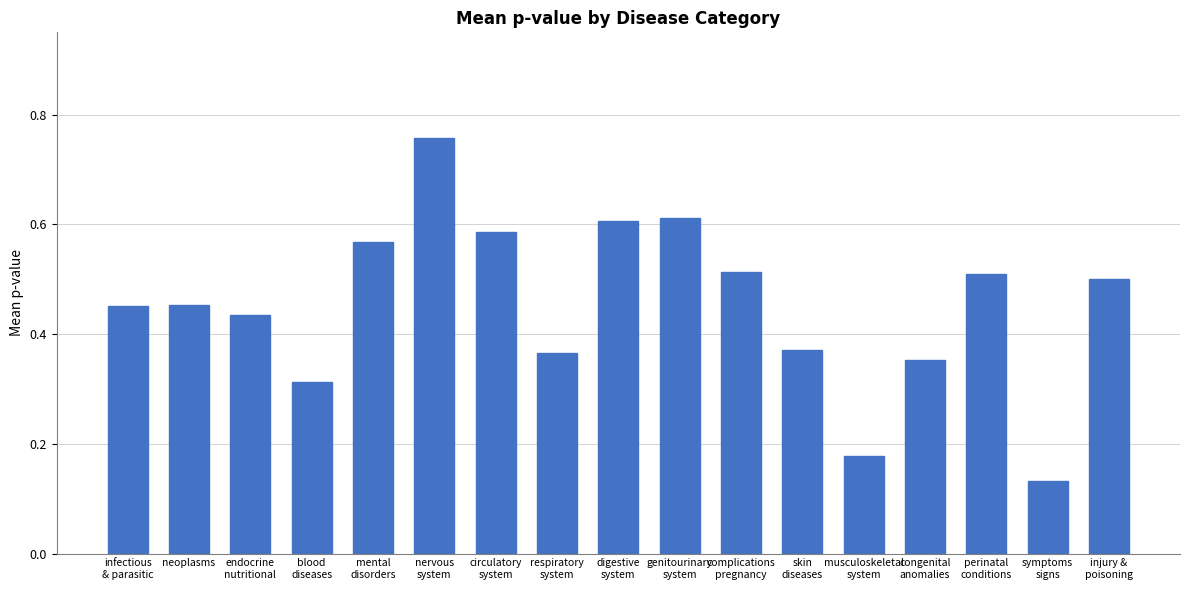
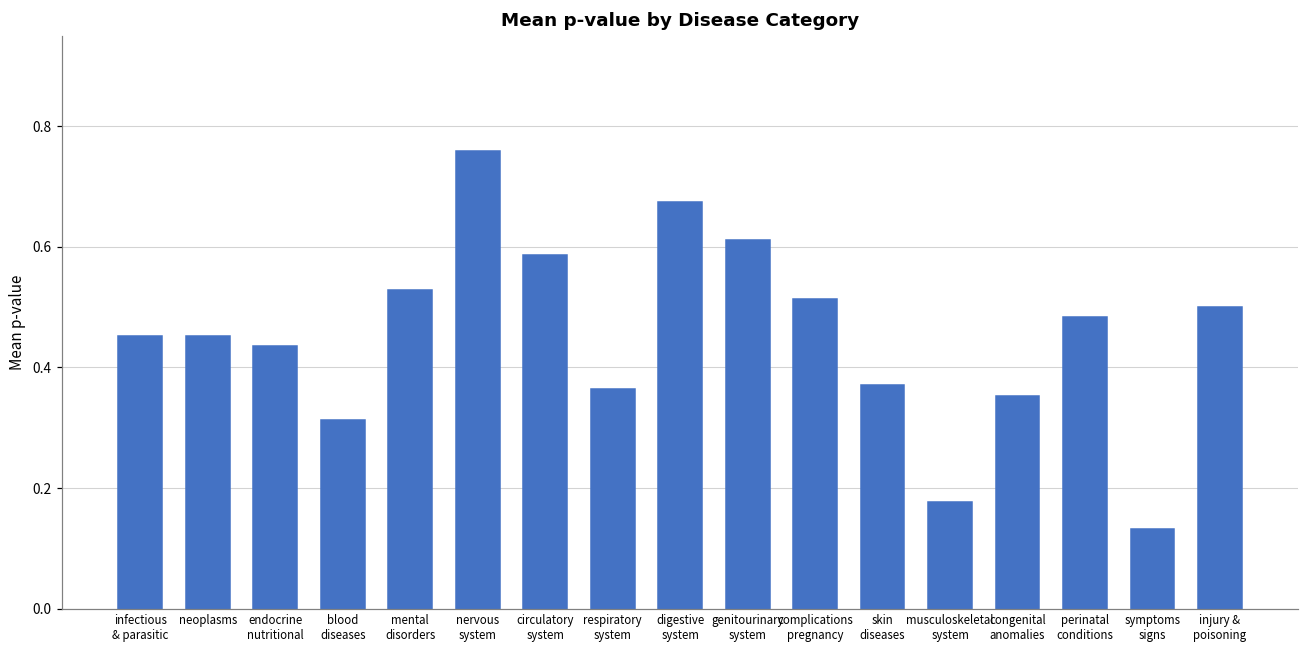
  {
    "infectious & parasitic": 0.45,
    "neoplasms": 0.45,
    "endocrine nutritional": 0.44,
    "blood diseases": 0.31,
-   "mental disorders": 0.57,
+   "mental disorders": 0.53,
    "nervous system": 0.76,
    "circulatory system": 0.59,
    "respiratory system": 0.36,
-   "digestive system": 0.61,
+   "digestive system": 0.67,
    "genitourinary system": 0.61,
    "complications pregnancy": 0.51,
    "skin diseases": 0.37,
    "musculoskeletal system": 0.18,
    "congenital anomalies": 0.35,
-   "perinatal conditions": 0.51,
+   "perinatal conditions": 0.48,
    "symptoms signs": 0.13,
    "injury & poisoning": 0.50
  }
